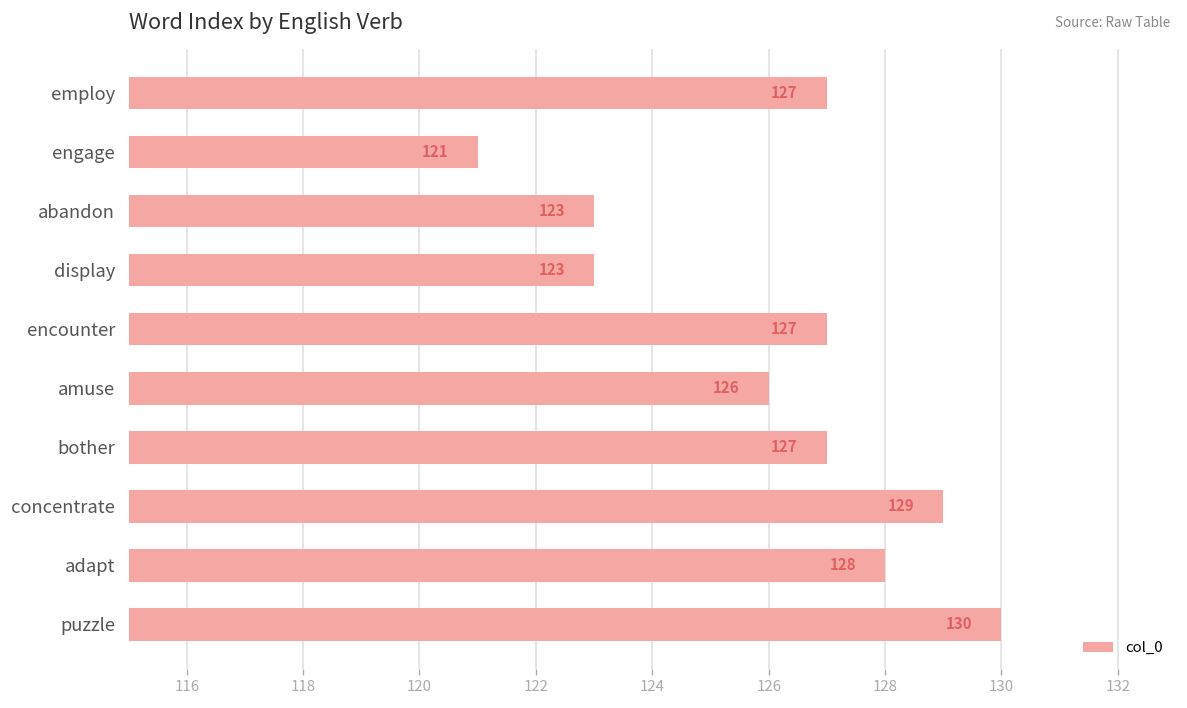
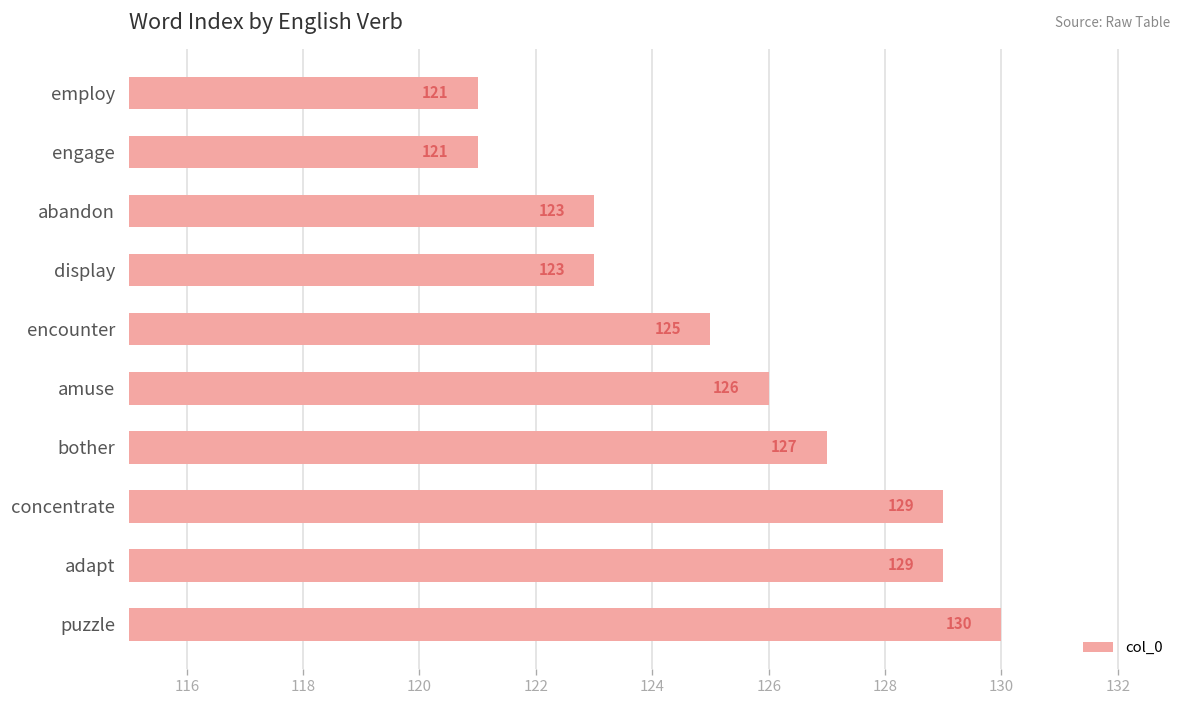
  {
-   "employ": 127,
+   "employ": 121,
    "engage": 121,
    "abandon": 123,
    "display": 123,
-   "encounter": 127,
+   "encounter": 125,
    "amuse": 126,
    "bother": 127,
    "concentrate": 129,
-   "adapt": 128,
+   "adapt": 129,
    "puzzle": 130
  }
